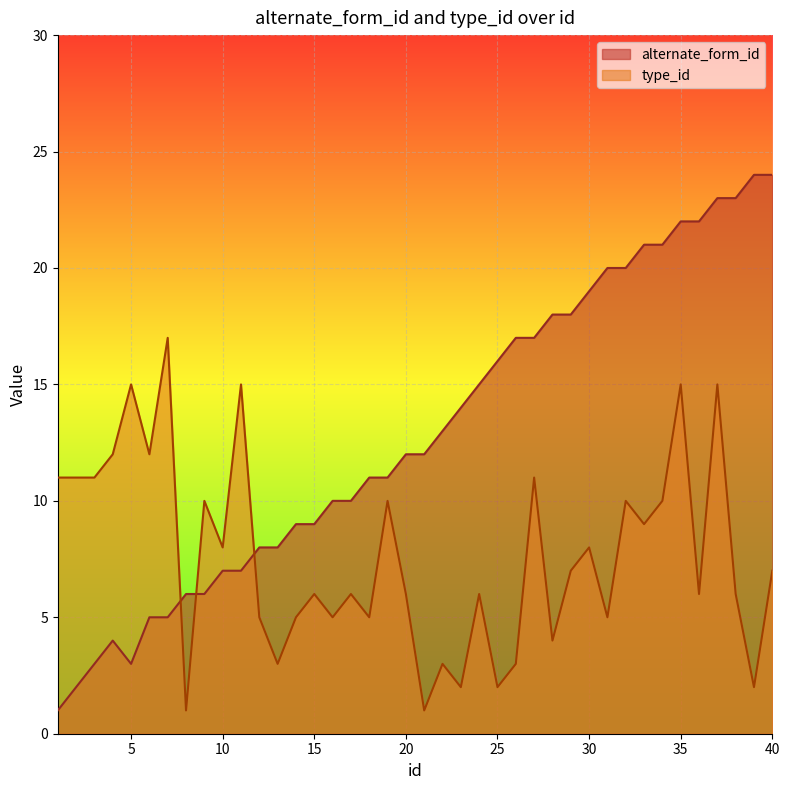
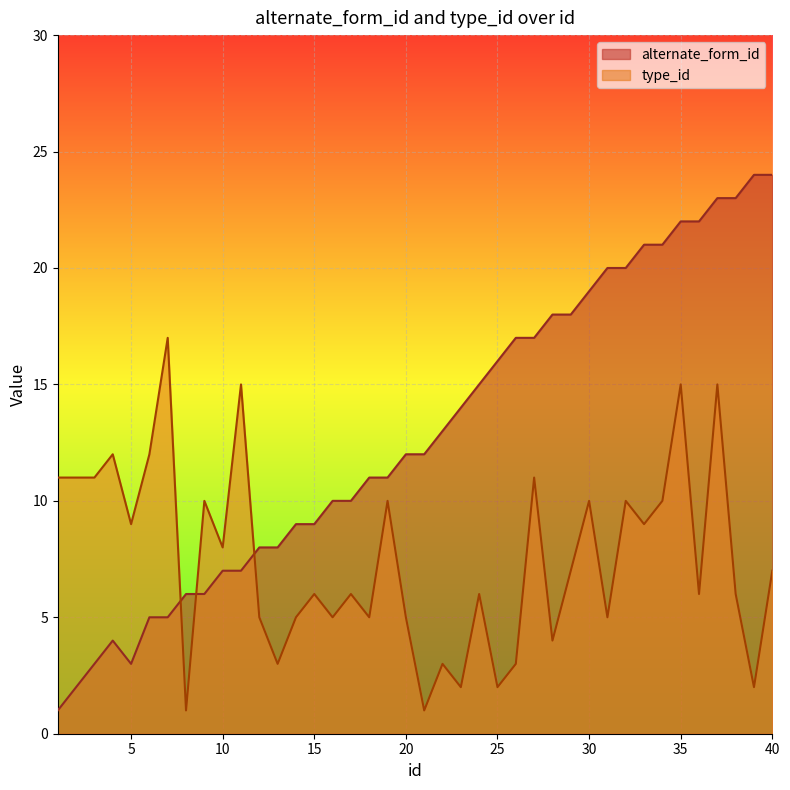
  {
    "alternate_form_id": {
      "5": 3,
      "10": 7,
      "15": 9,
      "20": 12,
      "25": 16,
      "30": 19,
      "35": 22,
      "40": 24
    },
    "type_id": {
-     "5": 15,
+     "5": 9,
      "10": 8,
      "15": 6,
-     "20": 6,
+     "20": 5,
      "25": 2,
-     "30": 8,
+     "30": 10,
      "35": 15,
      "40": 7
    }
  }
